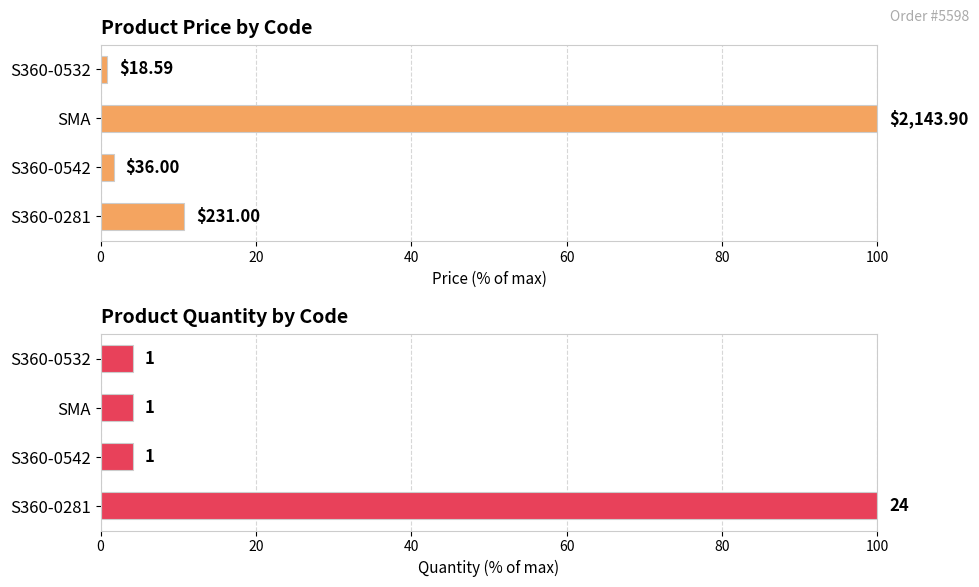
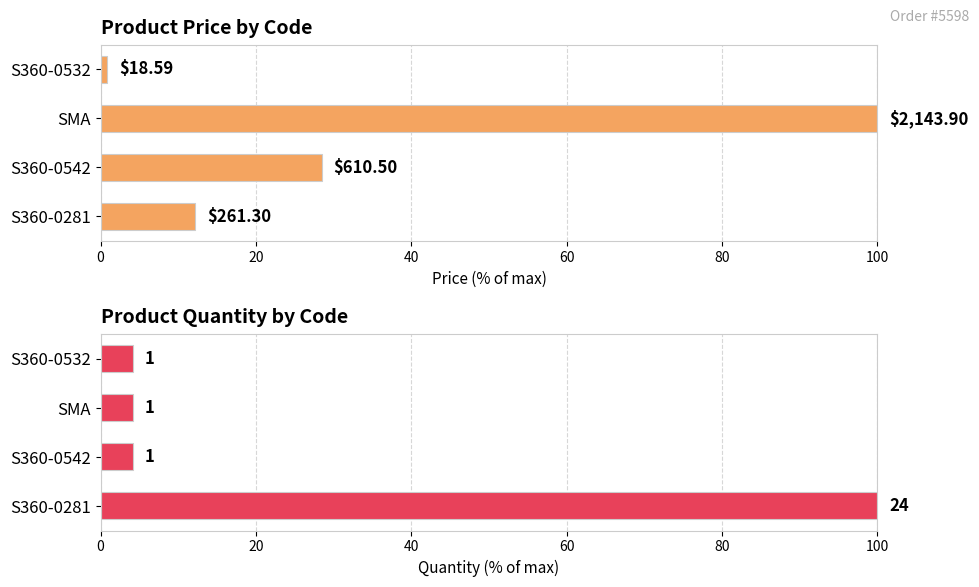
  {
    "Product Price by Code": {
-     "S360-0542": "$36.00",
-     "S360-0281": "$231.00"
+     "S360-0542": "$610.50",
+     "S360-0281": "$261.30"
    }
  }
